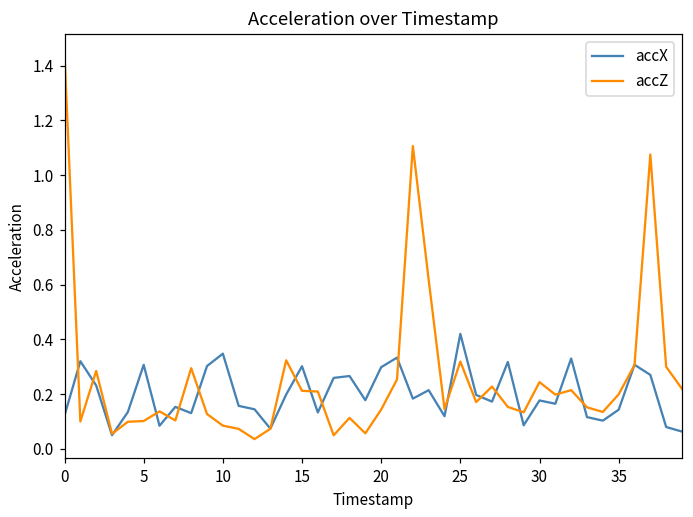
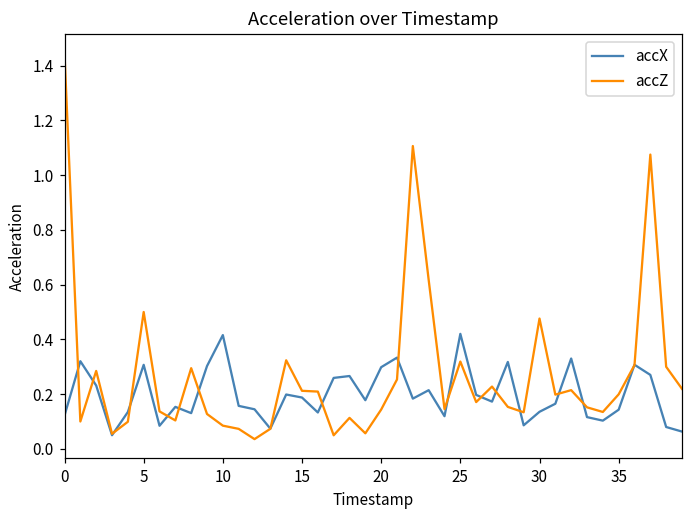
  {
    "accX": {
      "0": 0.12,
      "5": 0.31,
-     "10": 0.35,
-     "15": 0.30,
+     "10": 0.42,
+     "15": 0.19,
      "20": 0.30,
      "25": 0.42,
-     "30": 0.18,
+     "30": 0.14,
      "35": 0.14
    },
    "accZ": {
      "0": 1.44,
-     "5": 0.10,
+     "5": 0.50,
      "10": 0.08,
      "15": 0.21,
      "20": 0.14,
      "25": 0.32,
-     "30": 0.24,
+     "30": 0.48,
      "35": 0.20
    }
  }
